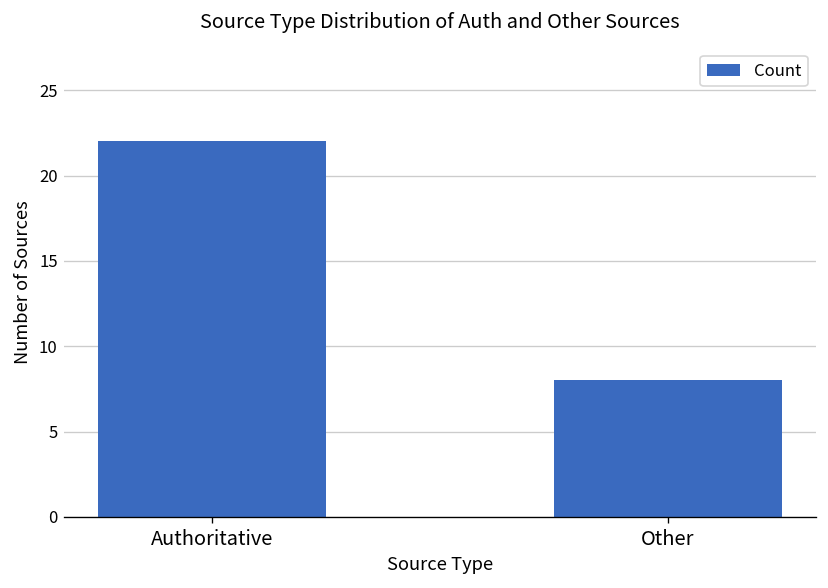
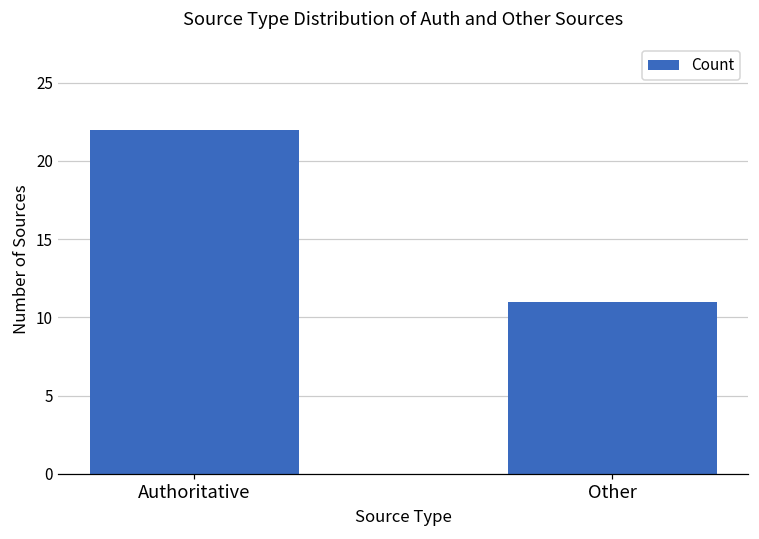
  {
    "Authoritative": 22,
-   "Other": 8
+   "Other": 11
  }
